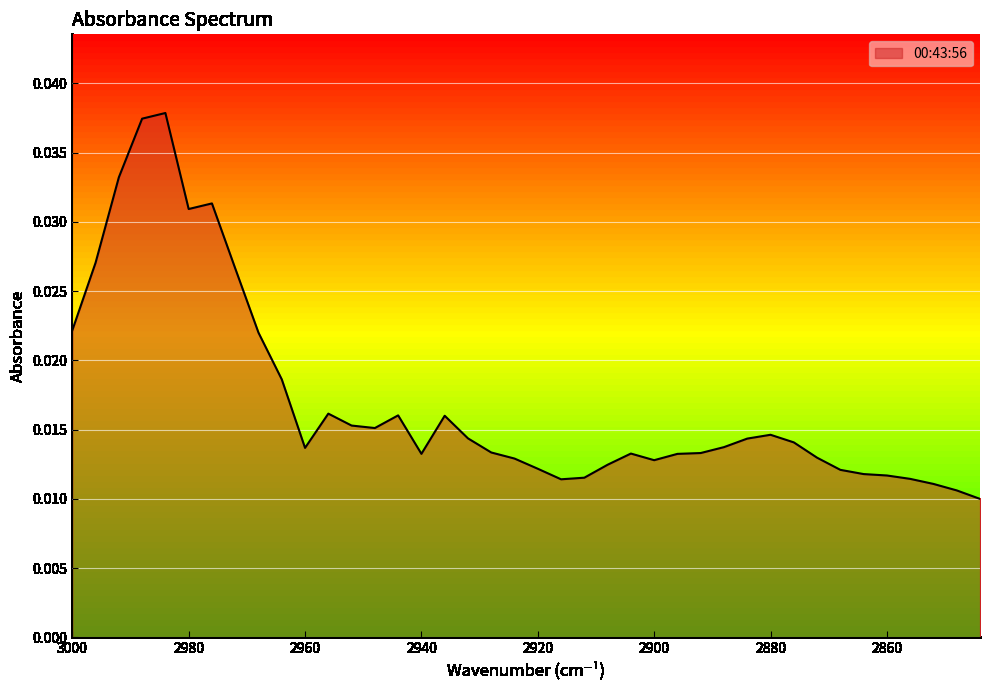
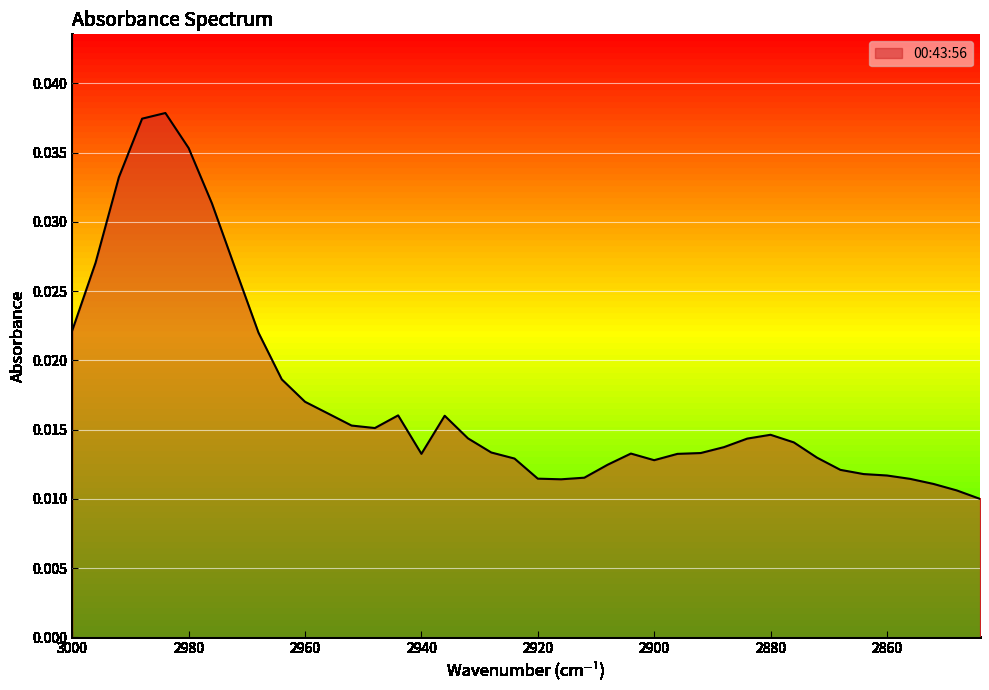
  {
    "3000": 0.0222,
-   "2980": 0.0309,
-   "2960": 0.0137,
+   "2980": 0.0353,
+   "2960": 0.0170,
    "2940": 0.0133,
-   "2920": 0.0122,
+   "2920": 0.0115,
    "2900": 0.0128,
    "2880": 0.0146,
    "2860": 0.0117
  }
